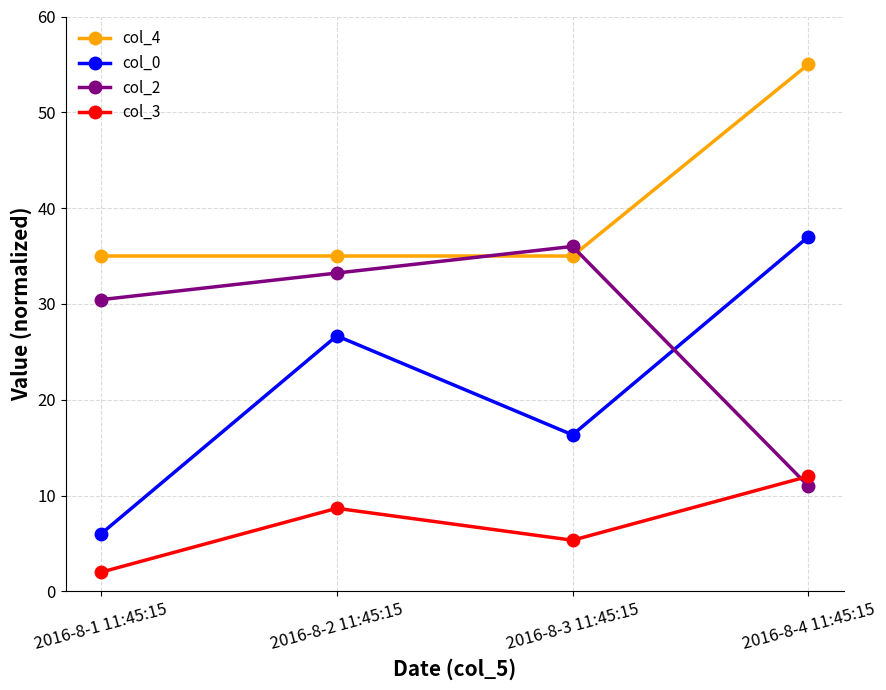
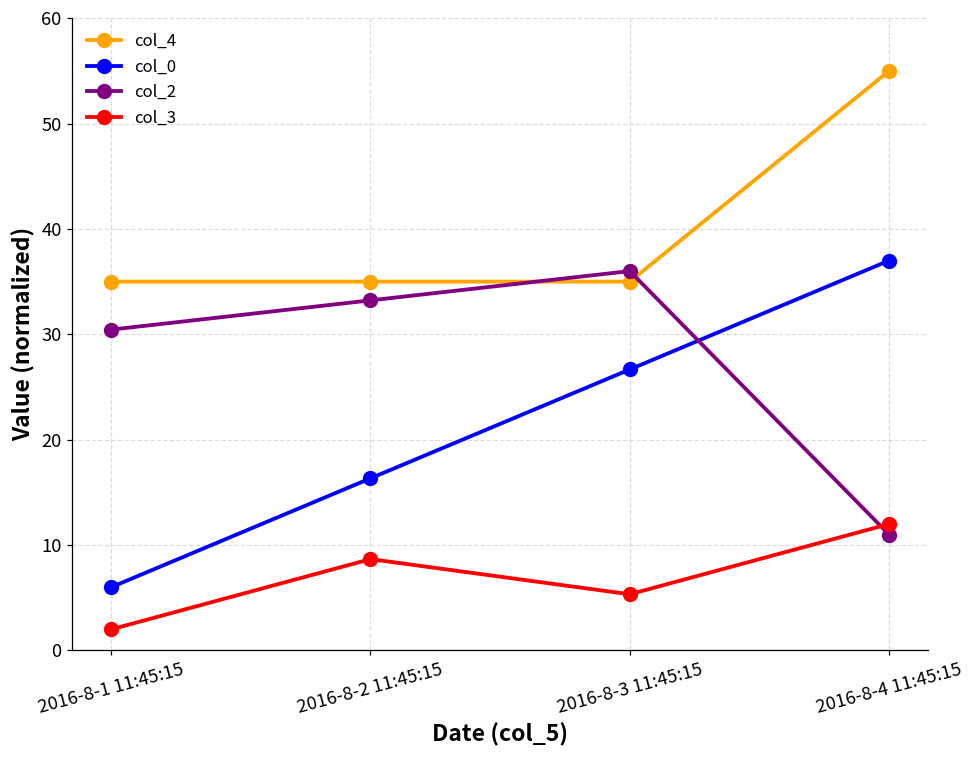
  {
    "col_4": {
      "2016-8-1 11:45:15": 35,
      "2016-8-2 11:45:15": 35,
      "2016-8-3 11:45:15": 35,
      "2016-8-4 11:45:15": 55
    },
    "col_0": {
      "2016-8-1 11:45:15": 6,
-     "2016-8-2 11:45:15": 27,
-     "2016-8-3 11:45:15": 16,
+     "2016-8-2 11:45:15": 16,
+     "2016-8-3 11:45:15": 27,
      "2016-8-4 11:45:15": 37
    },
    "col_2": {
      "2016-8-1 11:45:15": 30,
      "2016-8-2 11:45:15": 33,
      "2016-8-3 11:45:15": 36,
      "2016-8-4 11:45:15": 11
    },
    "col_3": {
      "2016-8-1 11:45:15": 2,
      "2016-8-2 11:45:15": 9,
      "2016-8-3 11:45:15": 5,
      "2016-8-4 11:45:15": 12
    }
  }
